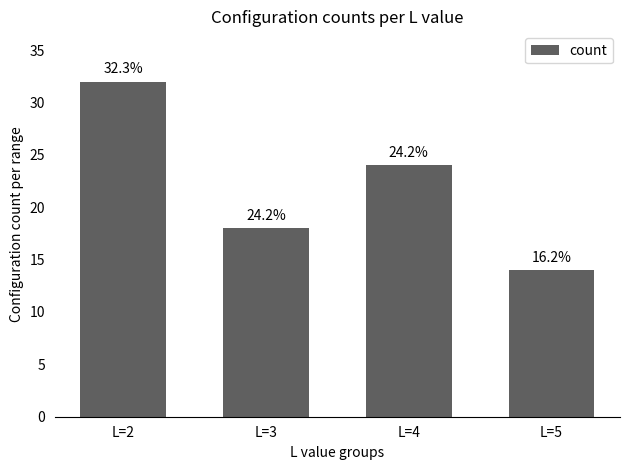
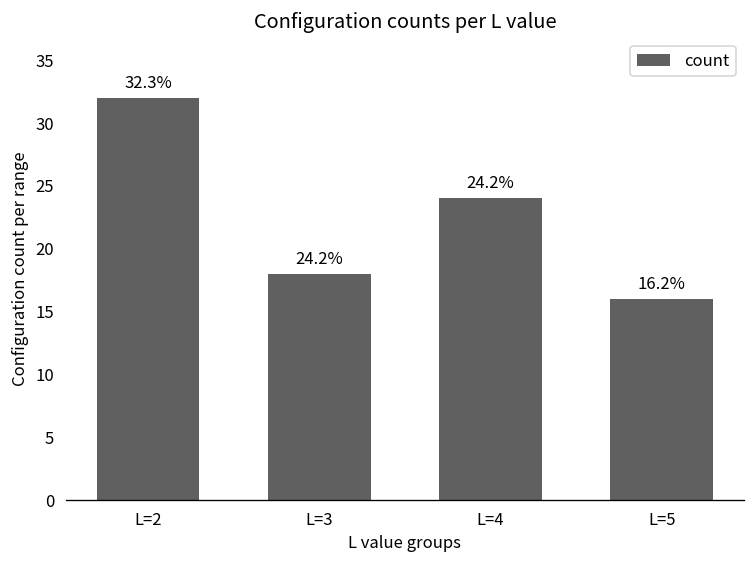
  {
-   "L=5": 14
+   "L=5": 16
  }
